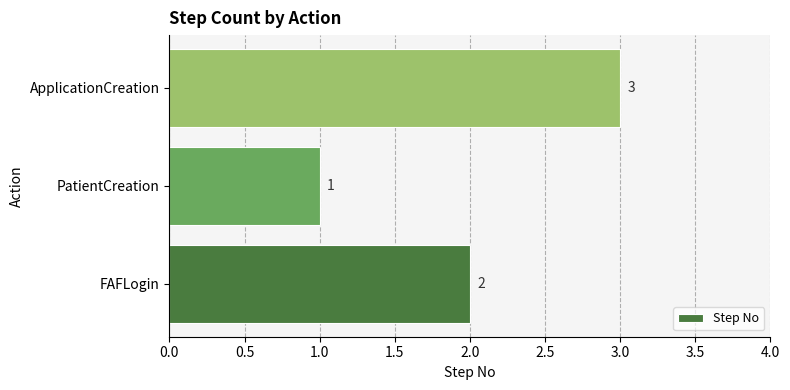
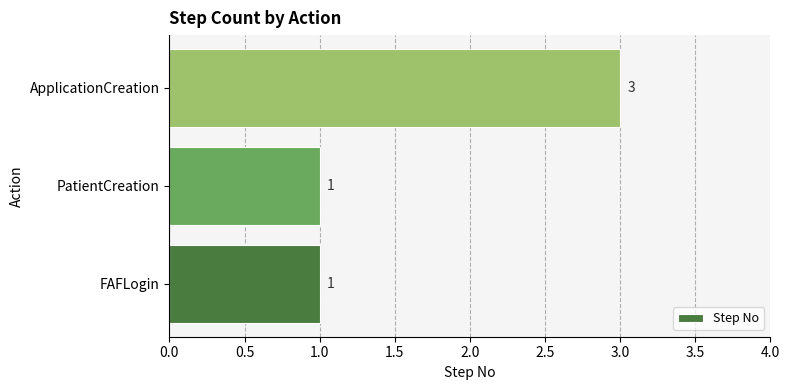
  {
    "ApplicationCreation": 3,
    "PatientCreation": 1,
-   "FAFLogin": 2
+   "FAFLogin": 1
  }
